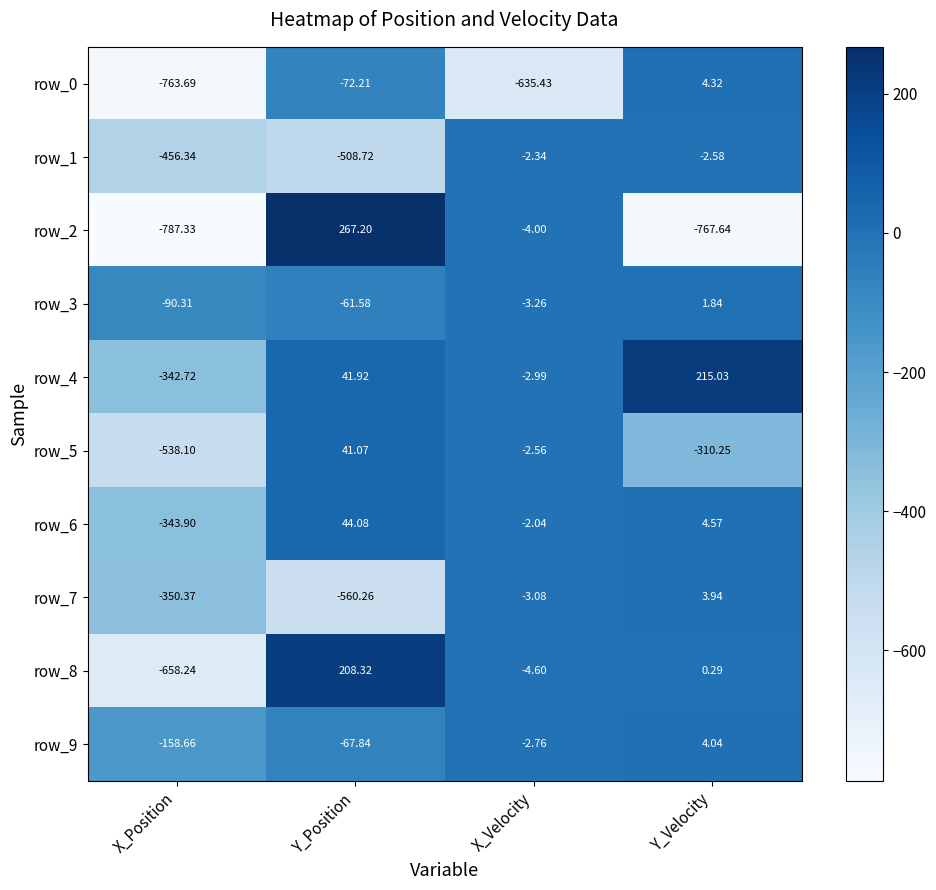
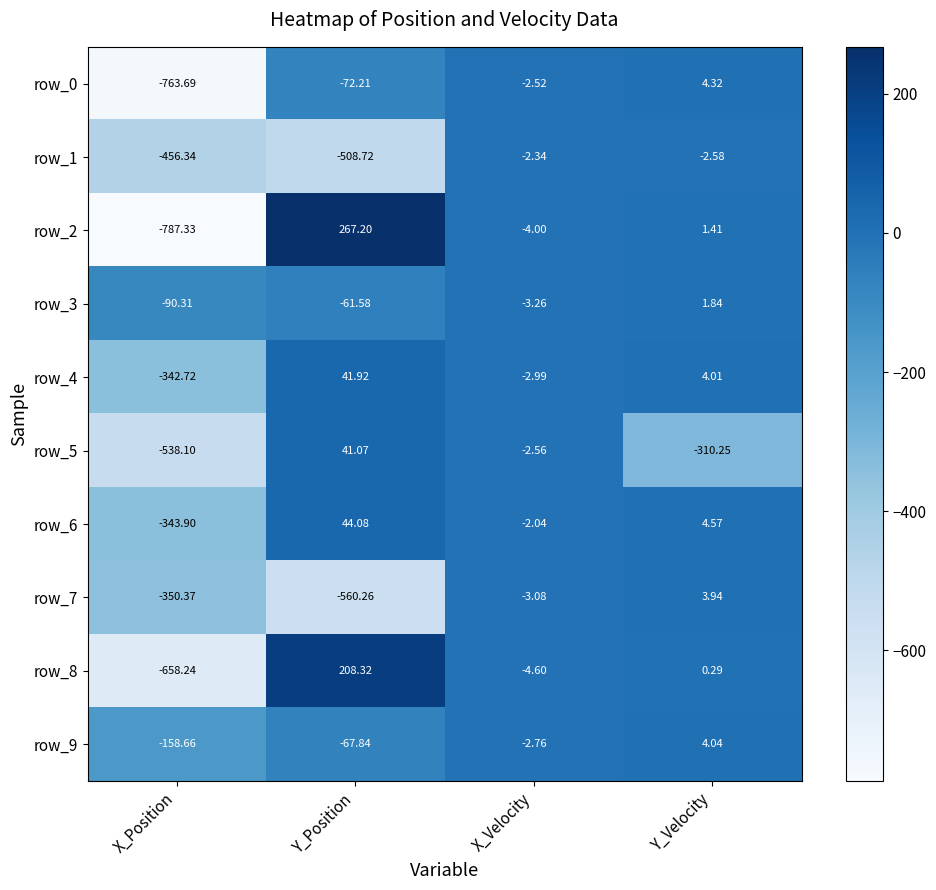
  {
    "row_0": {
      "X_Position": -763.69,
      "Y_Position": -72.21,
-     "X_Velocity": -635.43,
+     "X_Velocity": -2.52,
      "Y_Velocity": 4.32
    },
    "row_1": {
      "X_Position": -456.34,
      "Y_Position": -508.72,
      "X_Velocity": -2.34,
      "Y_Velocity": -2.58
    },
    "row_2": {
      "X_Position": -787.33,
      "Y_Position": 267.20,
      "X_Velocity": -4.00,
-     "Y_Velocity": -767.64
+     "Y_Velocity": 1.41
    },
    "row_3": {
      "X_Position": -90.31,
      "Y_Position": -61.58,
      "X_Velocity": -3.26,
      "Y_Velocity": 1.84
    },
    "row_4": {
      "X_Position": -342.72,
      "Y_Position": 41.92,
      "X_Velocity": -2.99,
-     "Y_Velocity": 215.03
+     "Y_Velocity": 4.01
    },
    "row_5": {
      "X_Position": -538.10,
      "Y_Position": 41.07,
      "X_Velocity": -2.56,
      "Y_Velocity": -310.25
    },
    "row_6": {
      "X_Position": -343.90,
      "Y_Position": 44.08,
      "X_Velocity": -2.04,
      "Y_Velocity": 4.57
    },
    "row_7": {
      "X_Position": -350.37,
      "Y_Position": -560.26,
      "X_Velocity": -3.08,
      "Y_Velocity": 3.94
    },
    "row_8": {
      "X_Position": -658.24,
      "Y_Position": 208.32,
      "X_Velocity": -4.60,
      "Y_Velocity": 0.29
    },
    "row_9": {
      "X_Position": -158.66,
      "Y_Position": -67.84,
      "X_Velocity": -2.76,
      "Y_Velocity": 4.04
    }
  }
